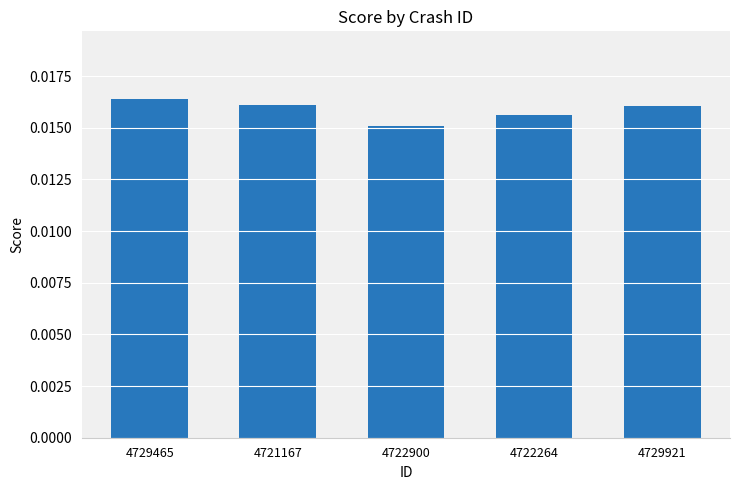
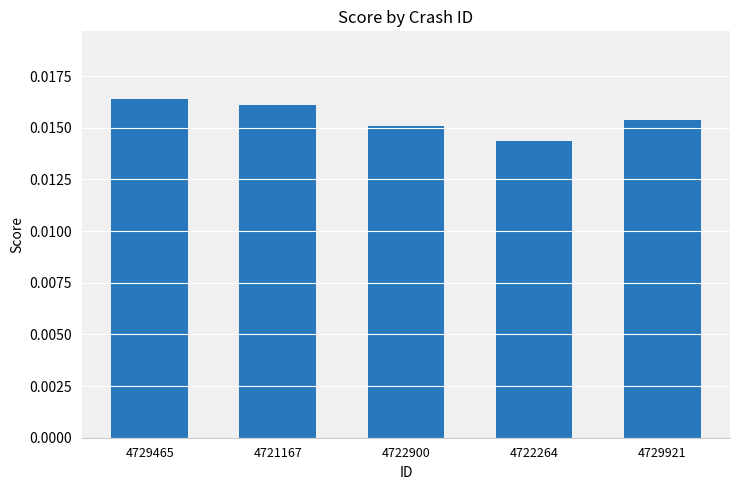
  {
    "4729465": 0.0164,
    "4721167": 0.0161,
    "4722900": 0.0151,
-   "4722264": 0.0156,
-   "4729921": 0.0161
+   "4722264": 0.0144,
+   "4729921": 0.0154
  }
